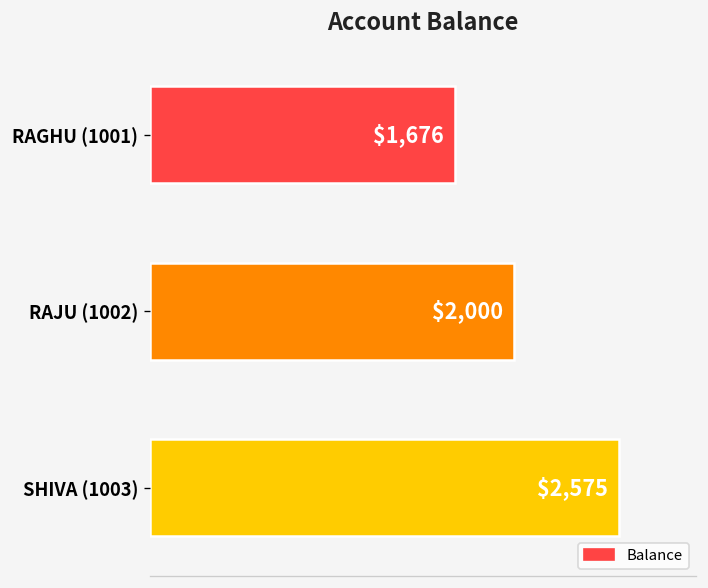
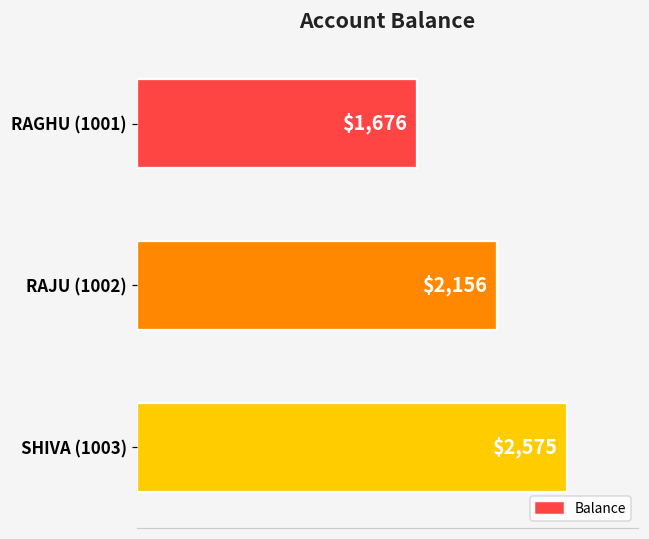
  {
    "RAGHU (1001)": "$1,676",
-   "RAJU (1002)": "$2,000",
+   "RAJU (1002)": "$2,156",
    "SHIVA (1003)": "$2,575"
  }
